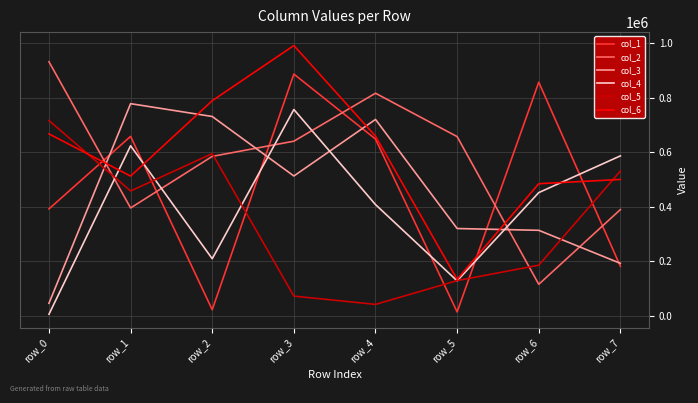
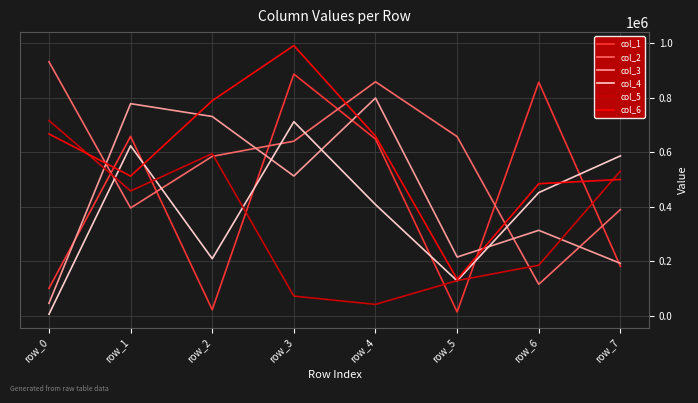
  {
    "col_1": {
-     "row_0": 390000,
+     "row_0": 100000,
      "row_1": 660000,
      "row_2": 20000,
      "row_3": 890000,
      "row_4": 650000,
      "row_5": 10000,
      "row_6": 860000,
      "row_7": 180000
    },
    "col_2": {
      "row_0": 930000,
      "row_1": 400000,
      "row_2": 580000,
      "row_3": 640000,
-     "row_4": 820000,
+     "row_4": 860000,
      "row_5": 660000,
      "row_6": 120000,
      "row_7": 390000
    },
    "col_3": {
      "row_0": 50000,
      "row_1": 780000,
      "row_2": 730000,
      "row_3": 510000,
-     "row_4": 720000,
-     "row_5": 320000,
+     "row_4": 800000,
+     "row_5": 220000,
      "row_6": 310000,
      "row_7": 190000
    },
    "col_4": {
      "row_0": 10000,
      "row_1": 620000,
      "row_2": 210000,
-     "row_3": 760000,
+     "row_3": 710000,
      "row_4": 410000,
      "row_6": 450000,
      "row_7": 590000
    }
  }
